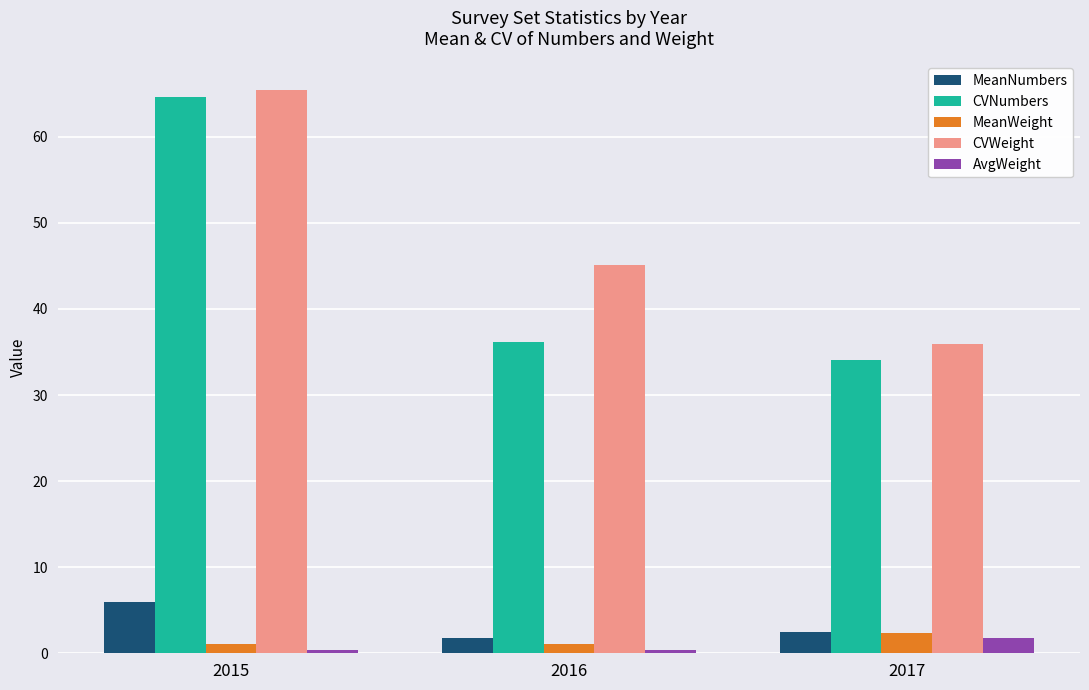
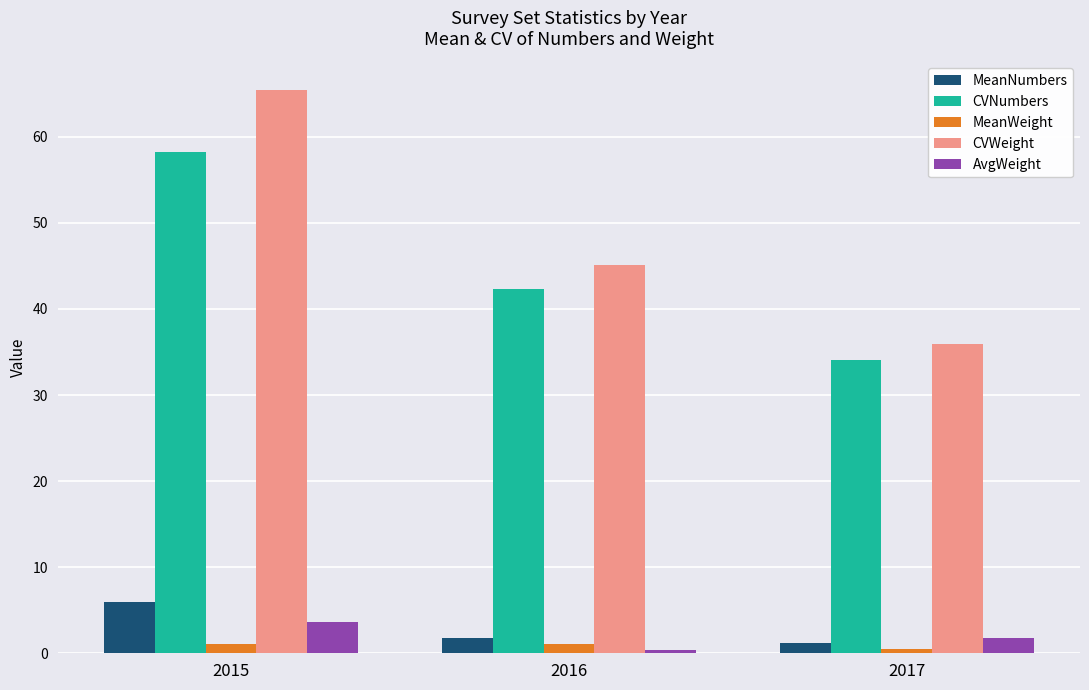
  {
    "MeanNumbers": {
      "2015": 6,
      "2016": 2,
-     "2017": 2
+     "2017": 1
    },
    "CVNumbers": {
-     "2015": 65,
-     "2016": 36,
+     "2015": 58,
+     "2016": 42,
      "2017": 34
    },
    "MeanWeight": {
      "2015": 1,
      "2016": 1,
-     "2017": 2
+     "2017": 0
    },
    "CVWeight": {
      "2015": 65,
      "2016": 45,
      "2017": 36
    },
    "AvgWeight": {
-     "2015": 0,
+     "2015": 4,
      "2016": 0,
      "2017": 2
    }
  }
